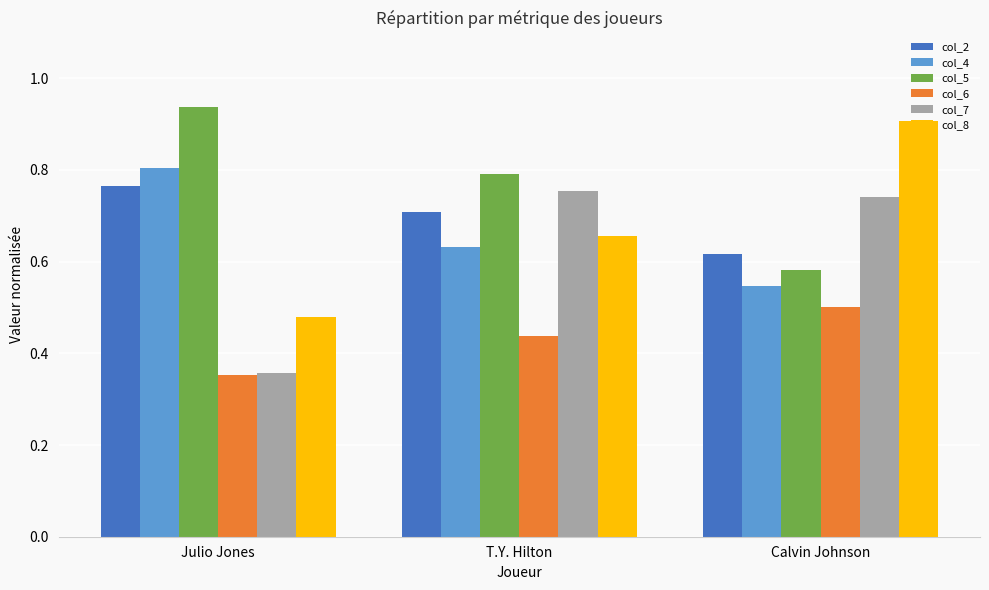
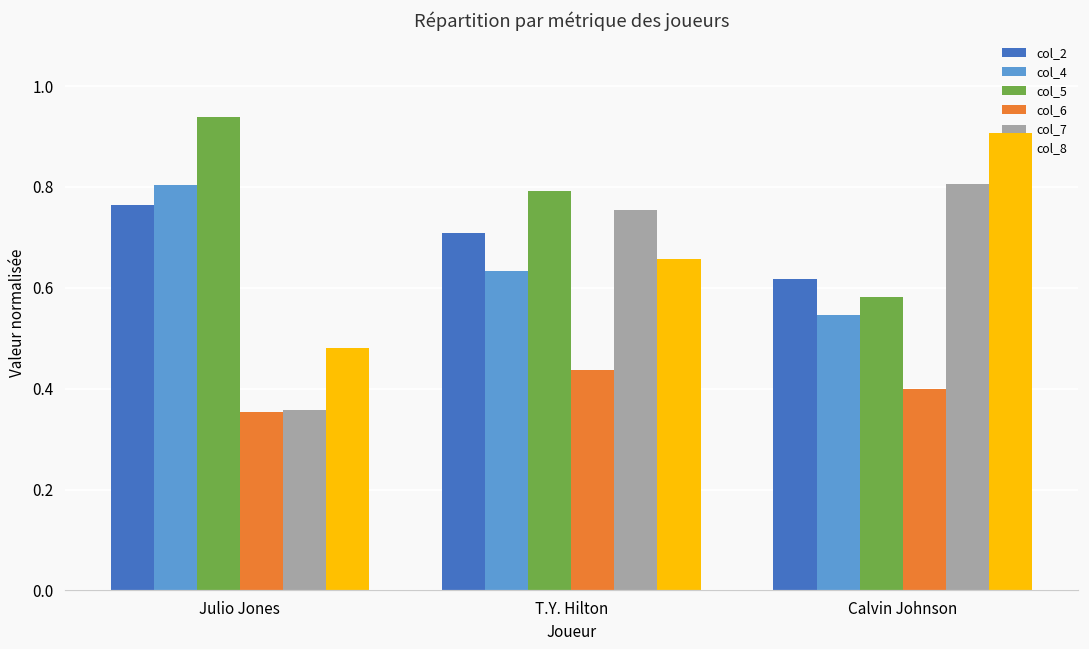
  {
    "col_5": {
      "Julio Jones": 0.94,
      "T.Y. Hilton": 0.79,
      "Calvin Johnson": 0.58
    },
    "col_6": {
      "Julio Jones": 0.35,
      "T.Y. Hilton": 0.44,
-     "Calvin Johnson": 0.5
+     "Calvin Johnson": 0.4
    },
    "col_7": {
      "Julio Jones": 0.36,
      "T.Y. Hilton": 0.75,
-     "Calvin Johnson": 0.74
+     "Calvin Johnson": 0.81
    },
    "col_8": {
      "Julio Jones": 0.48,
      "T.Y. Hilton": 0.66,
      "Calvin Johnson": 0.91
    }
  }
